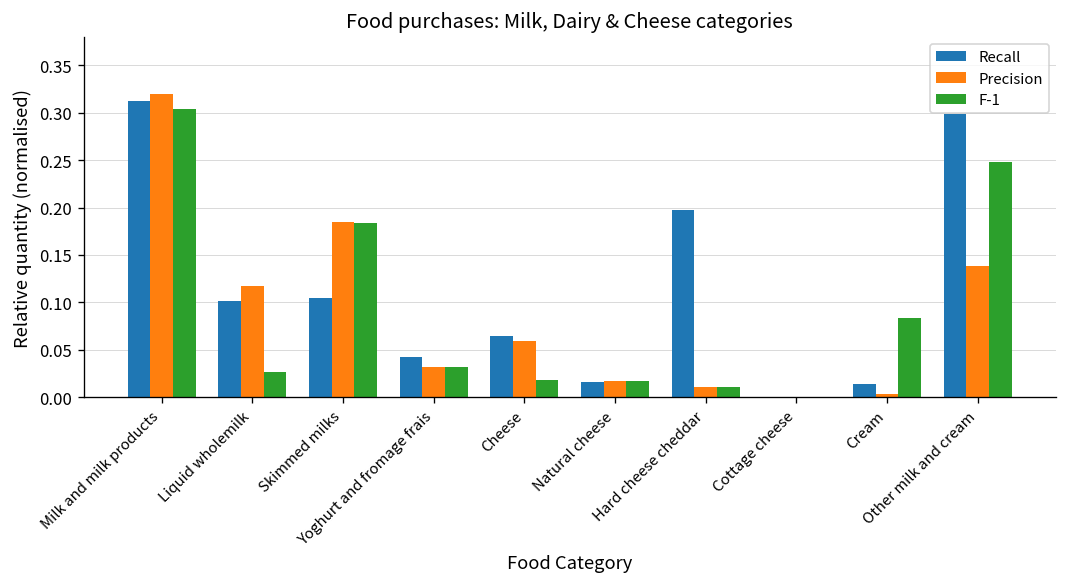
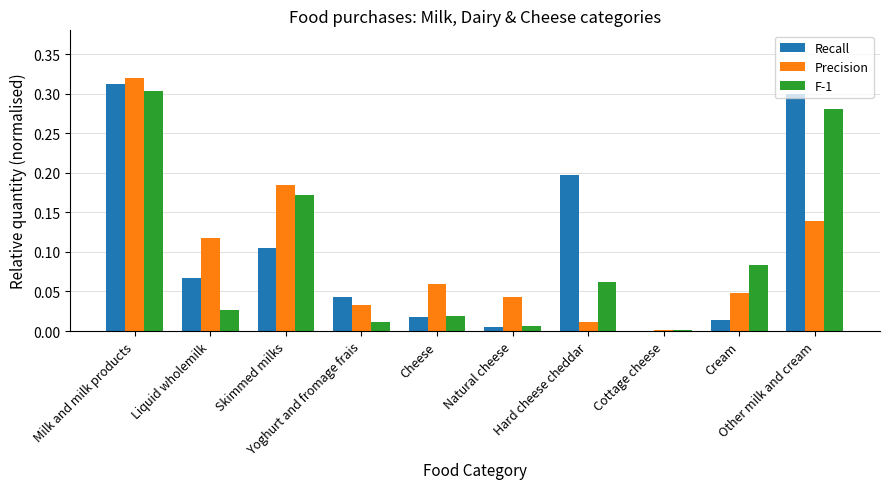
  {
    "Recall": {
      "Milk and milk products": 0.31,
-     "Liquid wholemilk": 0.10,
+     "Liquid wholemilk": 0.07,
      "Skimmed milks": 0.10,
      "Yoghurt and fromage frais": 0.04,
-     "Cheese": 0.06,
-     "Natural cheese": 0.02,
+     "Cheese": 0.02,
+     "Natural cheese": 0.01,
      "Hard cheese cheddar": 0.20,
      "Cream": 0.01
    },
    "Precision": {
      "Milk and milk products": 0.32,
      "Liquid wholemilk": 0.12,
      "Skimmed milks": 0.18,
      "Yoghurt and fromage frais": 0.03,
      "Cheese": 0.06,
-     "Natural cheese": 0.02,
+     "Natural cheese": 0.04,
      "Hard cheese cheddar": 0.01,
-     "Cream": 0.00,
+     "Cream": 0.05,
      "Other milk and cream": 0.14
    },
    "F-1": {
      "Milk and milk products": 0.30,
      "Liquid wholemilk": 0.03,
-     "Skimmed milks": 0.18,
-     "Yoghurt and fromage frais": 0.03,
+     "Skimmed milks": 0.17,
+     "Yoghurt and fromage frais": 0.01,
      "Cheese": 0.02,
-     "Natural cheese": 0.02,
-     "Hard cheese cheddar": 0.01,
+     "Natural cheese": 0.01,
+     "Hard cheese cheddar": 0.06,
      "Cream": 0.08,
-     "Other milk and cream": 0.25
+     "Other milk and cream": 0.28
    }
  }
